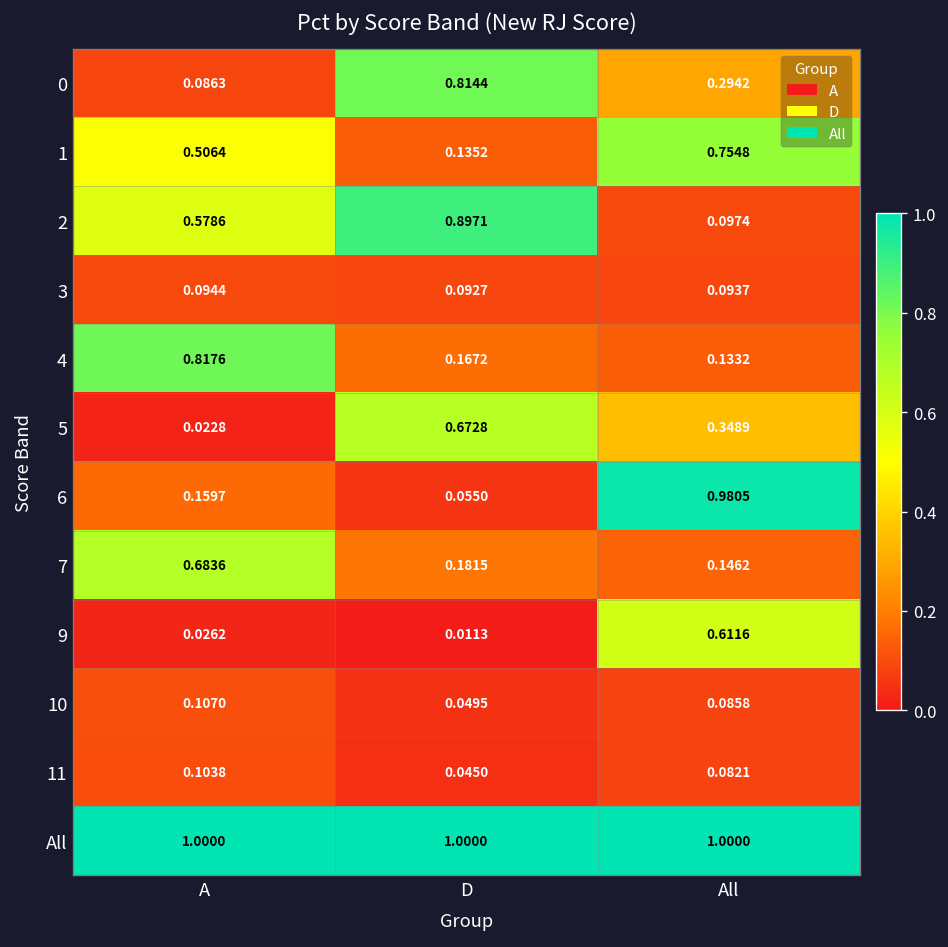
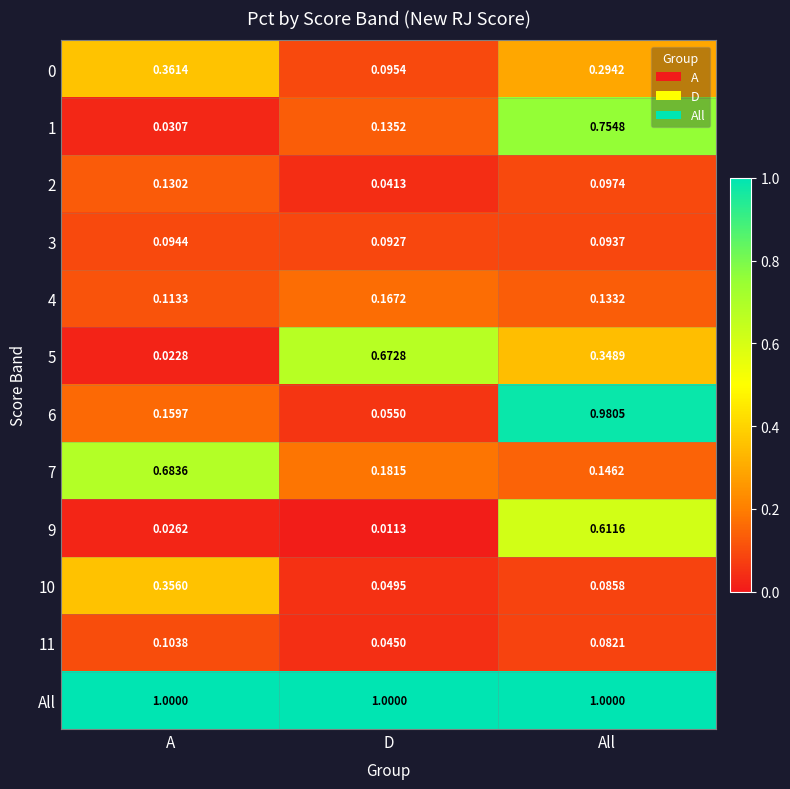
  {
    "0": {
-     "A": 0.0863,
-     "D": 0.8144,
+     "A": 0.3614,
+     "D": 0.0954,
      "All": 0.2942
    },
    "1": {
-     "A": 0.5064,
+     "A": 0.0307,
      "D": 0.1352,
      "All": 0.7548
    },
    "2": {
-     "A": 0.5786,
-     "D": 0.8971,
+     "A": 0.1302,
+     "D": 0.0413,
      "All": 0.0974
    },
    "3": {
      "A": 0.0944,
      "D": 0.0927,
      "All": 0.0937
    },
    "4": {
-     "A": 0.8176,
+     "A": 0.1133,
      "D": 0.1672,
      "All": 0.1332
    },
    "5": {
      "A": 0.0228,
      "D": 0.6728,
      "All": 0.3489
    },
    "6": {
      "A": 0.1597,
      "D": 0.0550,
      "All": 0.9805
    },
    "7": {
      "A": 0.6836,
      "D": 0.1815,
      "All": 0.1462
    },
    "9": {
      "A": 0.0262,
      "D": 0.0113,
      "All": 0.6116
    },
    "10": {
-     "A": 0.1070,
+     "A": 0.3560,
      "D": 0.0495,
      "All": 0.0858
    },
    "11": {
      "A": 0.1038,
      "D": 0.0450,
      "All": 0.0821
    },
    "All": {
      "A": 1.0000,
      "D": 1.0000,
      "All": 1.0000
    }
  }
